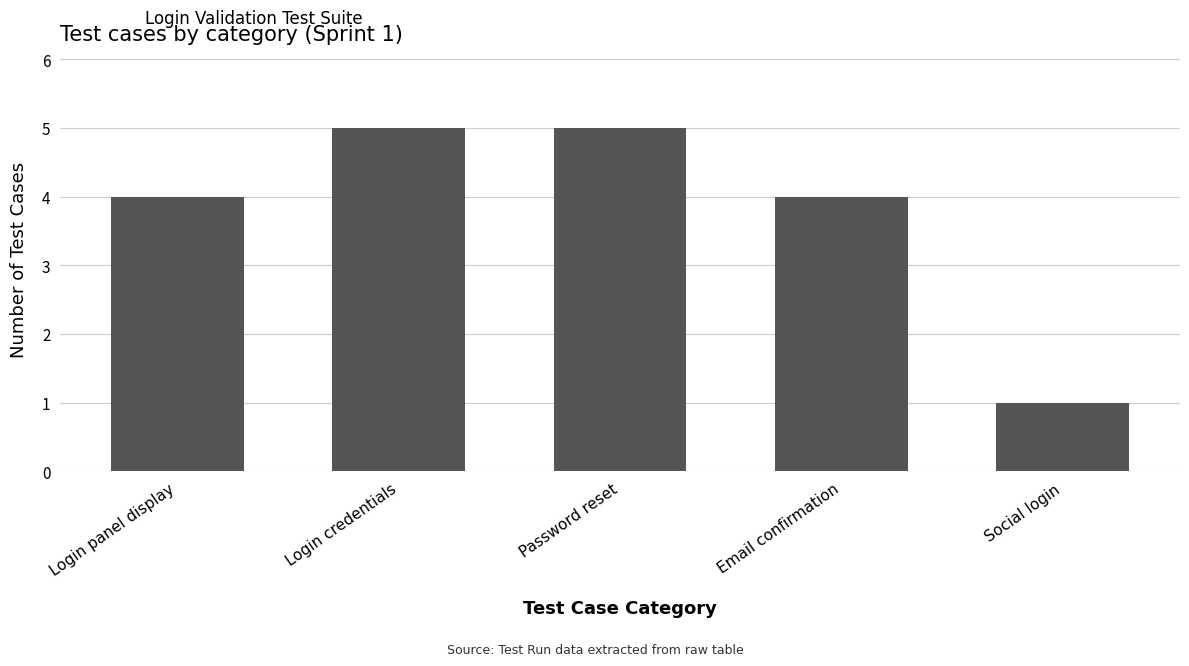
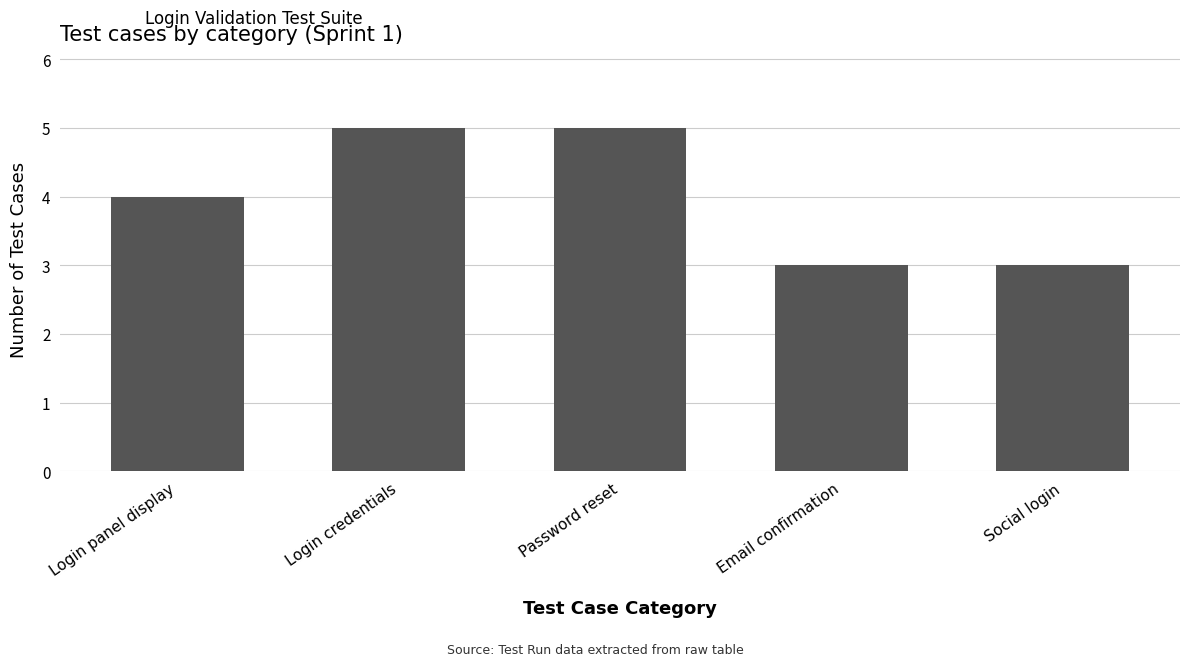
  {
    "Login panel display": 4,
    "Login credentials": 5,
    "Password reset": 5,
-   "Email confirmation": 4,
-   "Social login": 1
+   "Email confirmation": 3,
+   "Social login": 3
  }
